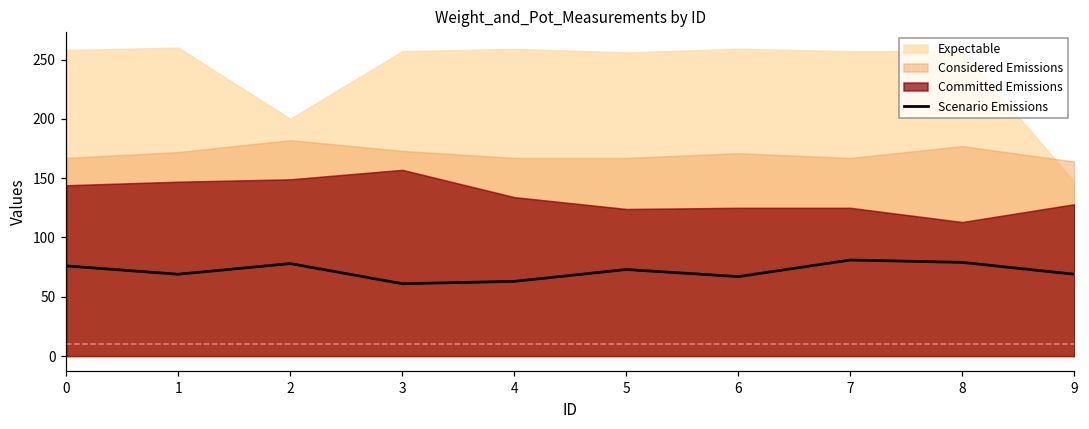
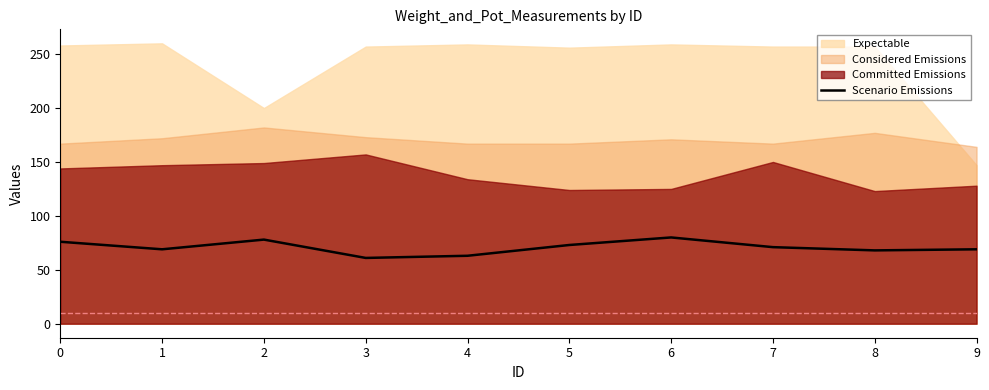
  {
    "Scenario Emissions": {
      "0": 76,
      "1": 69,
      "2": 78,
      "3": 61,
      "4": 63,
      "5": 73,
-     "6": 67,
-     "7": 81,
-     "8": 79,
+     "6": 80,
+     "7": 71,
+     "8": 68,
      "9": 69
    },
    "Committed Emissions": {
      "0": 144,
      "1": 147,
      "2": 149,
      "3": 157,
      "4": 134,
      "5": 124,
      "6": 125,
-     "7": 125,
-     "8": 113,
+     "7": 150,
+     "8": 123,
      "9": 128
    }
  }
